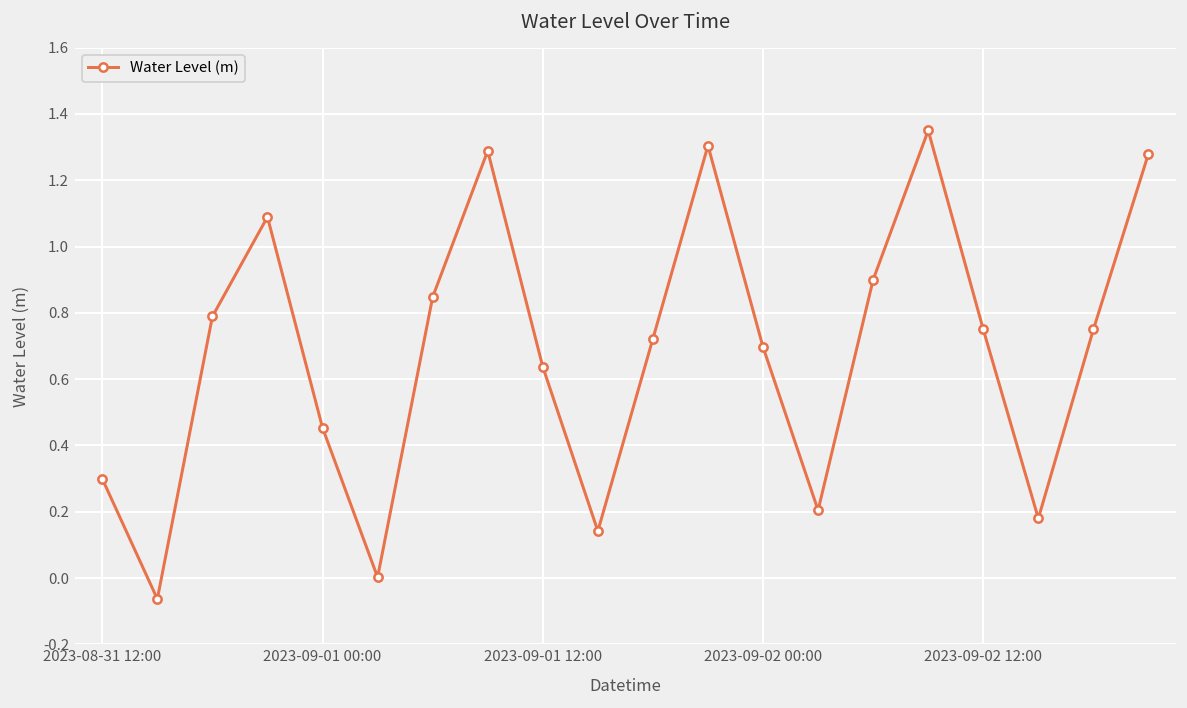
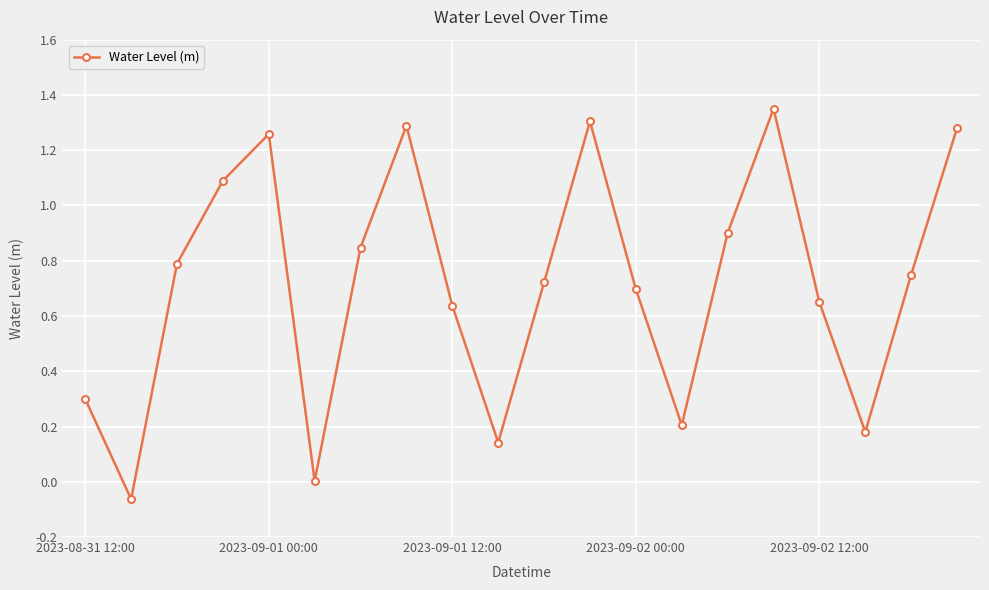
  {
    "2023-08-31 12:00": 0.30,
-   "2023-09-01 00:00": 0.45,
+   "2023-09-01 00:00": 1.26,
    "2023-09-01 12:00": 0.64,
    "2023-09-02 00:00": 0.70,
-   "2023-09-02 12:00": 0.75
+   "2023-09-02 12:00": 0.65
  }
